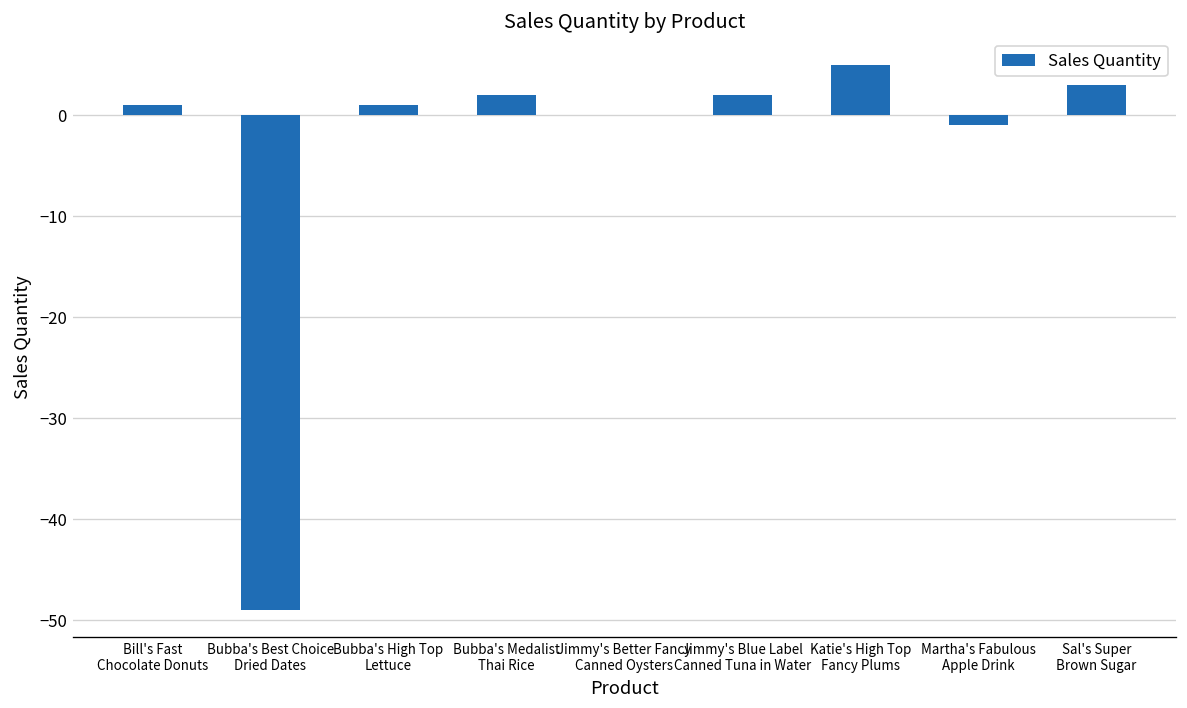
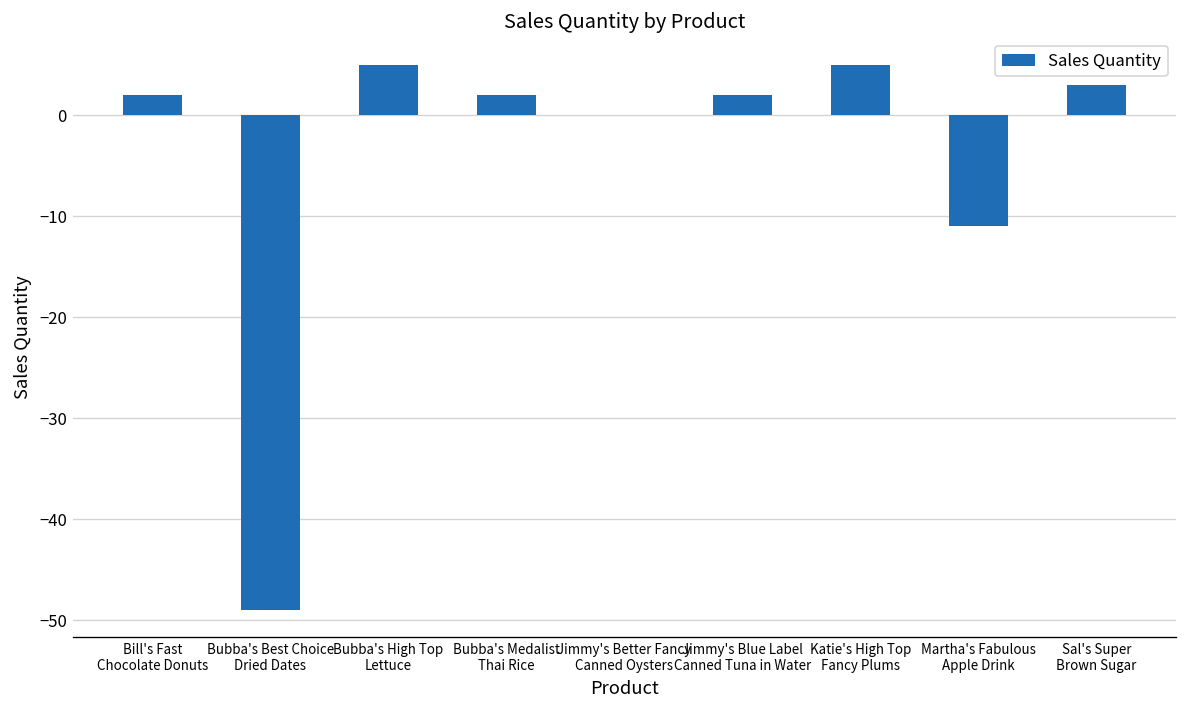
  {
-   "Bill's Fast Chocolate Donuts": 1,
+   "Bill's Fast Chocolate Donuts": 2,
    "Bubba's Best Choice Dried Dates": -49,
-   "Bubba's High Top Lettuce": 1,
+   "Bubba's High Top Lettuce": 5,
    "Bubba's Medalist Thai Rice": 2,
    "Jimmy's Better Fancy Canned Oysters": 0,
    "Jimmy's Blue Label Canned Tuna in Water": 2,
    "Katie's High Top Fancy Plums": 5,
-   "Martha's Fabulous Apple Drink": -1,
+   "Martha's Fabulous Apple Drink": -11,
    "Sal's Super Brown Sugar": 3
  }
